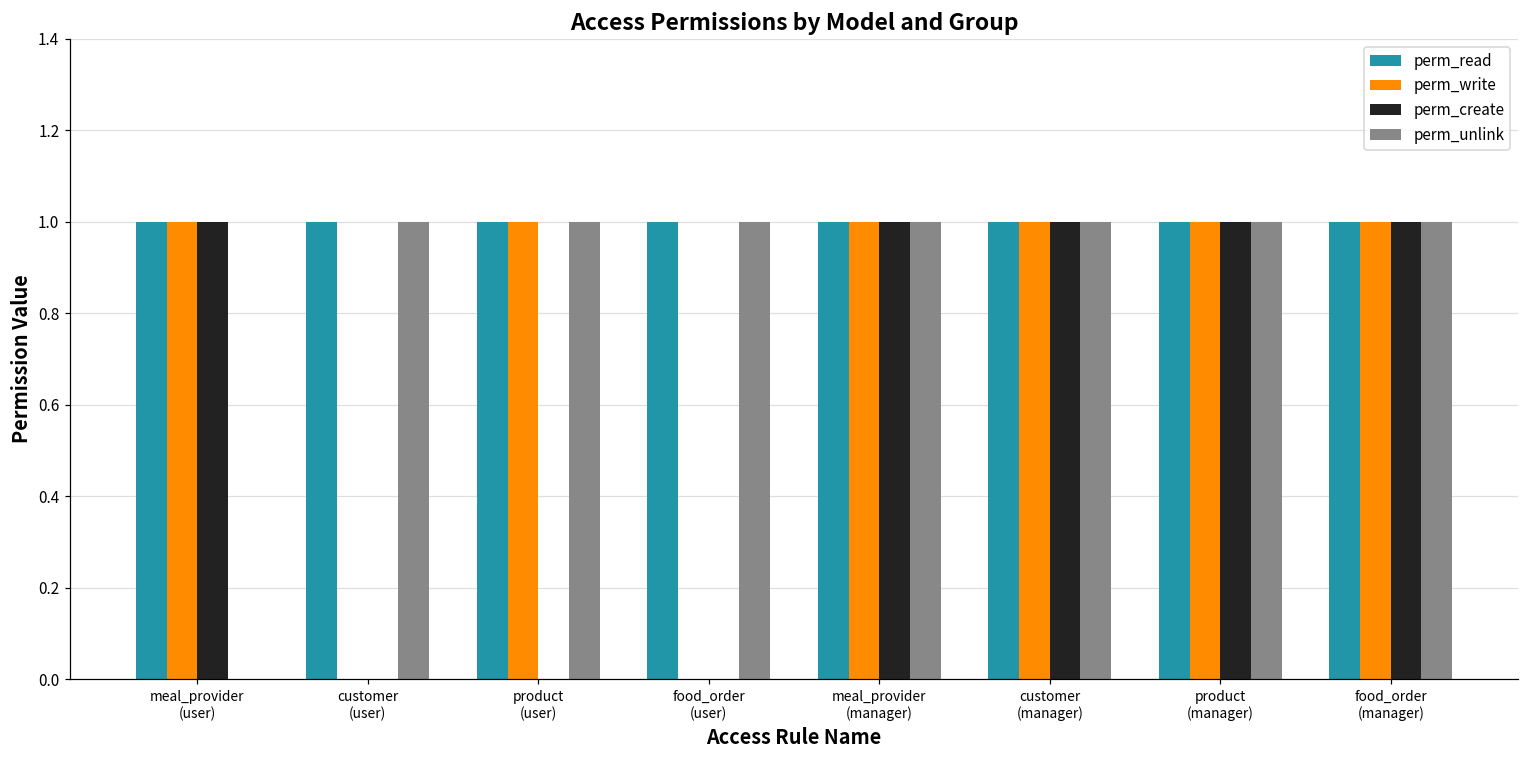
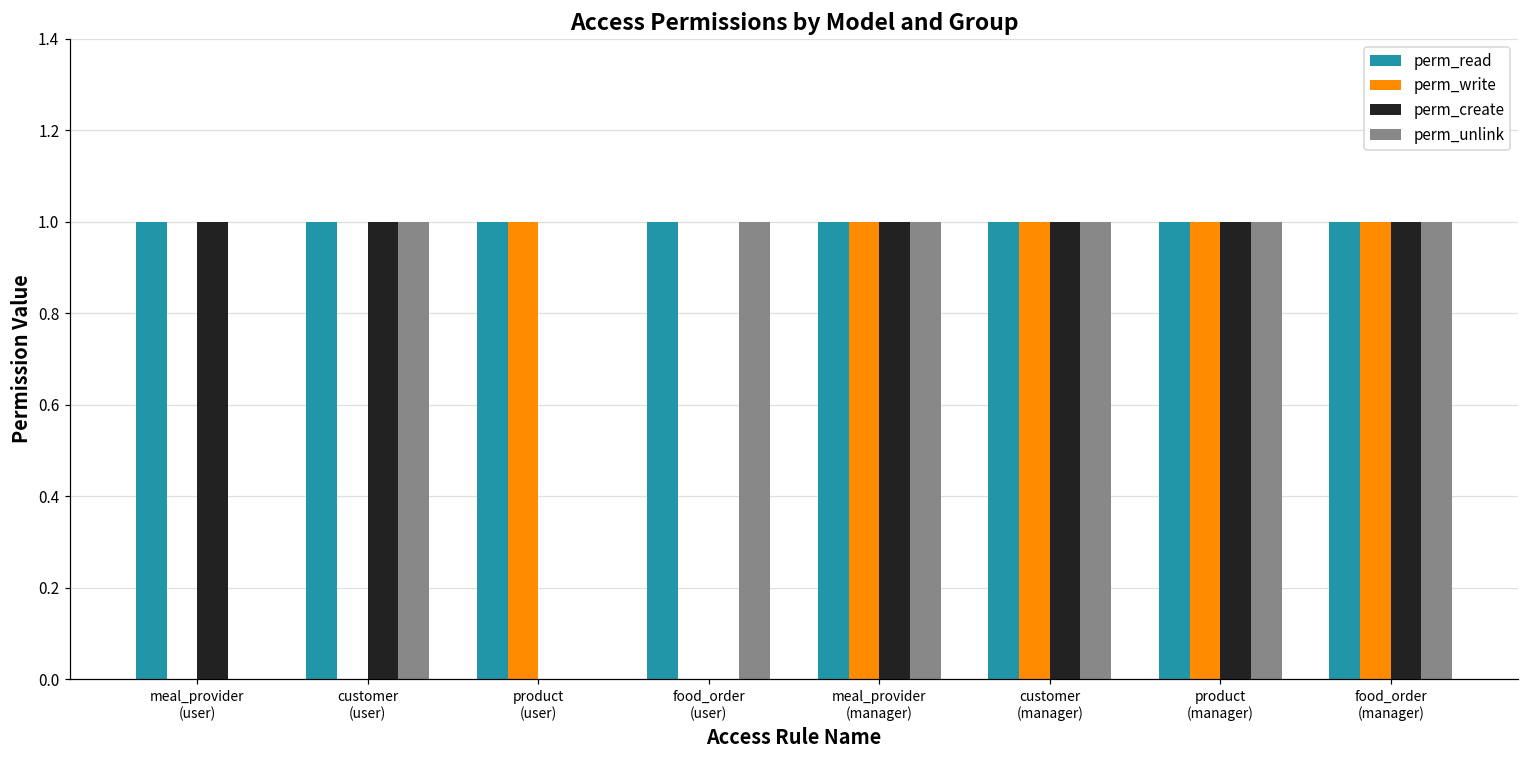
  {
    "perm_read": {
      "meal_provider (user)": 1,
      "customer (user)": 1,
      "product (user)": 1,
      "food_order (user)": 1,
      "meal_provider (manager)": 1,
      "customer (manager)": 1,
      "product (manager)": 1,
      "food_order (manager)": 1
    },
    "perm_write": {
-     "meal_provider (user)": 1,
+     "meal_provider (user)": 0,
      "customer (user)": 0,
      "product (user)": 1,
      "food_order (user)": 0,
      "meal_provider (manager)": 1,
      "customer (manager)": 1,
      "product (manager)": 1,
      "food_order (manager)": 1
    },
    "perm_create": {
      "meal_provider (user)": 1,
-     "customer (user)": 0,
+     "customer (user)": 1,
      "product (user)": 0,
      "food_order (user)": 0,
      "meal_provider (manager)": 1,
      "customer (manager)": 1,
      "product (manager)": 1,
      "food_order (manager)": 1
    },
    "perm_unlink": {
      "meal_provider (user)": 0,
      "customer (user)": 1,
-     "product (user)": 1,
+     "product (user)": 0,
      "food_order (user)": 1,
      "meal_provider (manager)": 1,
      "customer (manager)": 1,
      "product (manager)": 1,
      "food_order (manager)": 1
    }
  }
